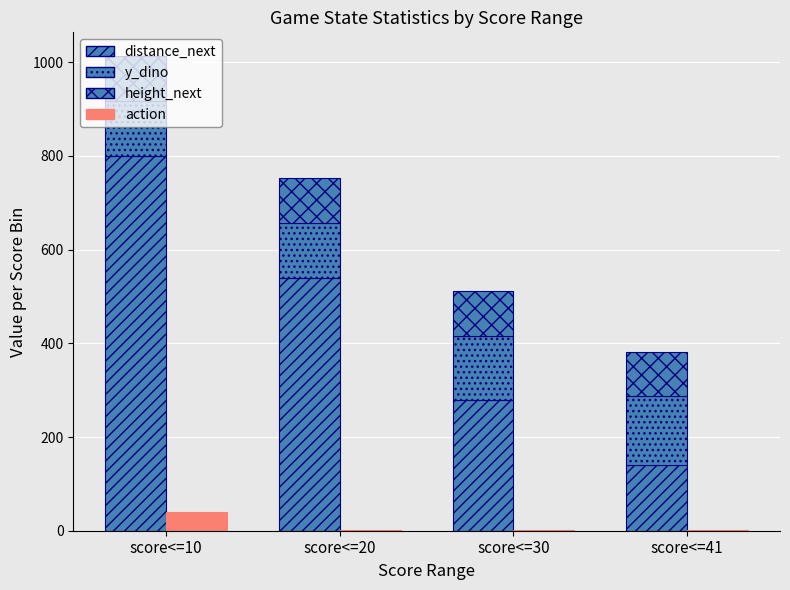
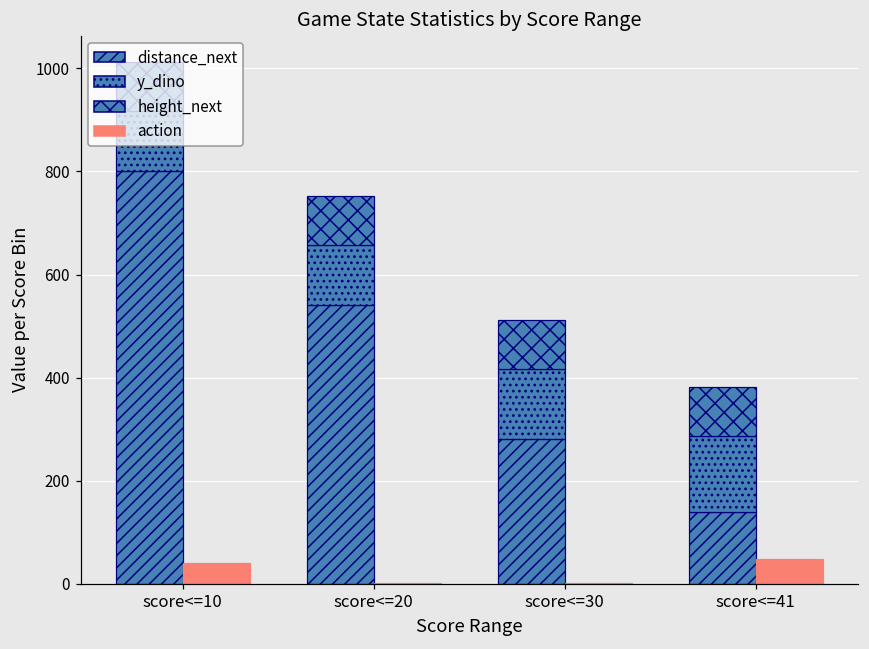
  {
    "action": {
      "score<=10": 40,
-     "score<=41": 0
+     "score<=41": 50
    }
  }
